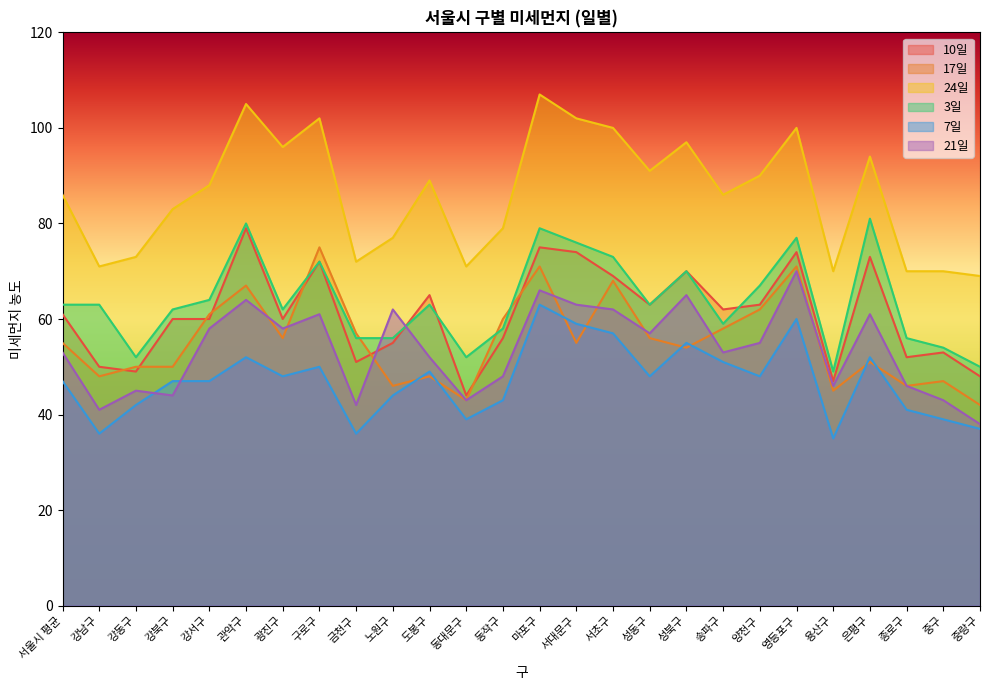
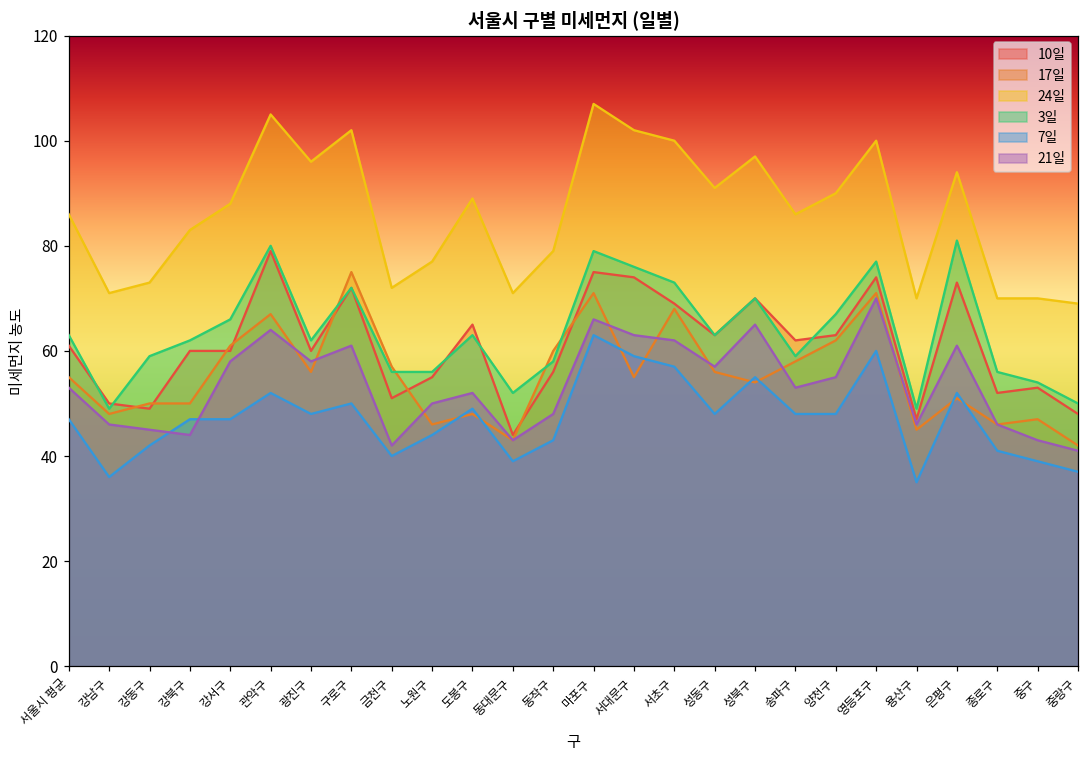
  {
    "3일": {
      "서울시 평균": 63,
-     "강남구": 63,
-     "강동구": 52,
+     "강남구": 49,
+     "강동구": 59,
      "강북구": 62,
-     "강서구": 64,
+     "강서구": 66,
      "관악구": 80,
      "광진구": 62,
      "금천구": 56,
      "노원구": 56,
      "도봉구": 63,
      "동대문구": 52,
      "동작구": 58,
      "마포구": 79,
      "서대문구": 76,
      "서초구": 73,
      "송파구": 59,
      "양천구": 67,
      "영등포구": 77,
      "용산구": 49,
      "은평구": 81,
      "종로구": 56,
      "중구": 54,
      "중랑구": 50
    },
    "7일": {
      "서울시 평균": 47,
      "강남구": 36,
      "강동구": 42,
      "강북구": 47,
      "강서구": 47,
      "관악구": 52,
      "광진구": 48,
      "구로구": 50,
-     "금천구": 36,
+     "금천구": 40,
      "노원구": 44,
      "도봉구": 49,
      "동대문구": 39,
      "동작구": 43,
      "마포구": 63,
      "서대문구": 59,
      "서초구": 57,
      "성동구": 48,
      "성북구": 55,
-     "송파구": 51,
+     "송파구": 48,
      "양천구": 48,
      "영등포구": 60,
      "용산구": 35,
      "은평구": 52,
      "종로구": 41,
      "중구": 39,
      "중랑구": 37
    },
    "21일": {
      "서울시 평균": 53,
-     "강남구": 41,
+     "강남구": 46,
      "강동구": 45,
      "강북구": 44,
      "강서구": 58,
      "관악구": 64,
      "광진구": 58,
      "구로구": 61,
      "금천구": 42,
-     "노원구": 62,
+     "노원구": 50,
      "도봉구": 52,
      "동작구": 48,
      "마포구": 66,
      "서대문구": 63,
      "서초구": 62,
      "성동구": 57,
      "성북구": 65,
      "송파구": 53,
      "양천구": 55,
      "영등포구": 70,
      "용산구": 46,
      "은평구": 61,
      "중구": 43,
-     "중랑구": 38
+     "중랑구": 41
    }
  }
